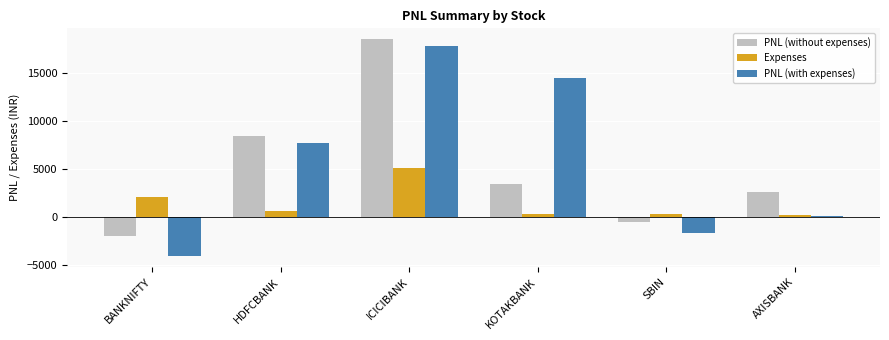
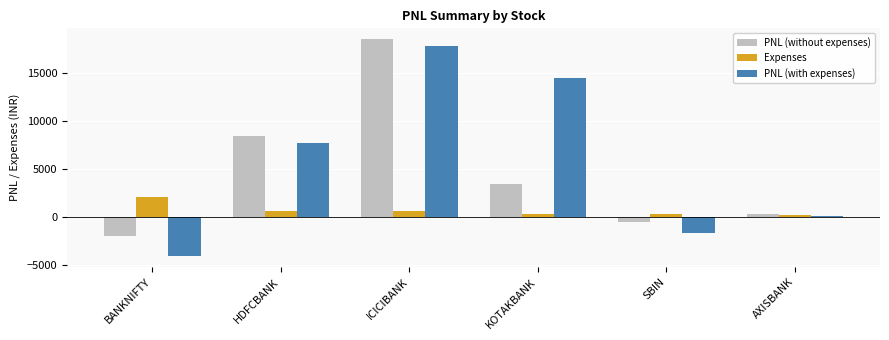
  {
    "PNL (without expenses)": {
      "BANKNIFTY": -2000,
      "HDFCBANK": 8000,
      "ICICIBANK": 18000,
      "KOTAKBANK": 3000,
      "SBIN": -1000,
-     "AXISBANK": 3000
+     "AXISBANK": 0
    },
    "Expenses": {
      "BANKNIFTY": 2000,
      "HDFCBANK": 1000,
-     "ICICIBANK": 5000,
+     "ICICIBANK": 1000,
      "KOTAKBANK": 0,
      "SBIN": 0,
      "AXISBANK": 0
    },
    "PNL (with expenses)": {
      "BANKNIFTY": -4000,
      "HDFCBANK": 8000,
      "ICICIBANK": 18000,
      "KOTAKBANK": 14000,
      "SBIN": -2000
    }
  }
